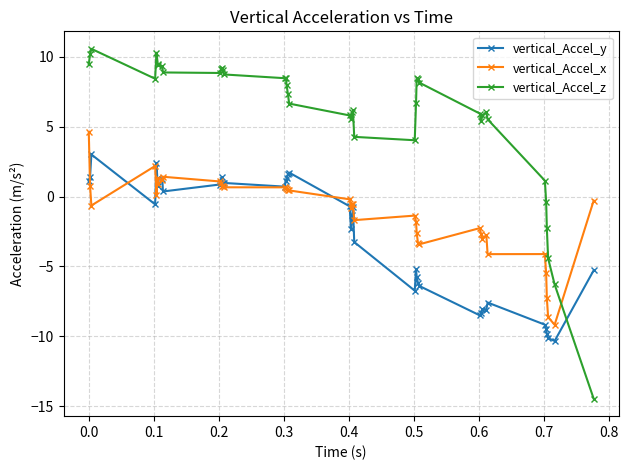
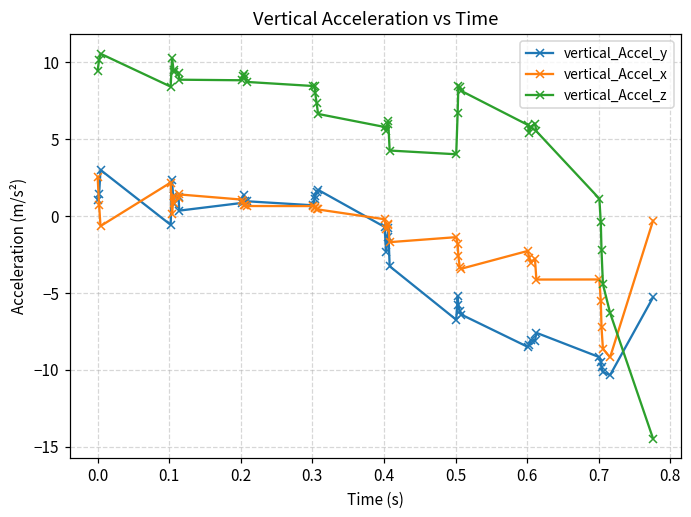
  {
    "vertical_Accel_y": {
      "0.0": 1.1
    },
    "vertical_Accel_x": {
-     "0.0": 4.6
+     "0.0": 2.6
    },
    "vertical_Accel_z": {
      "0.0": 9.5
    }
  }
